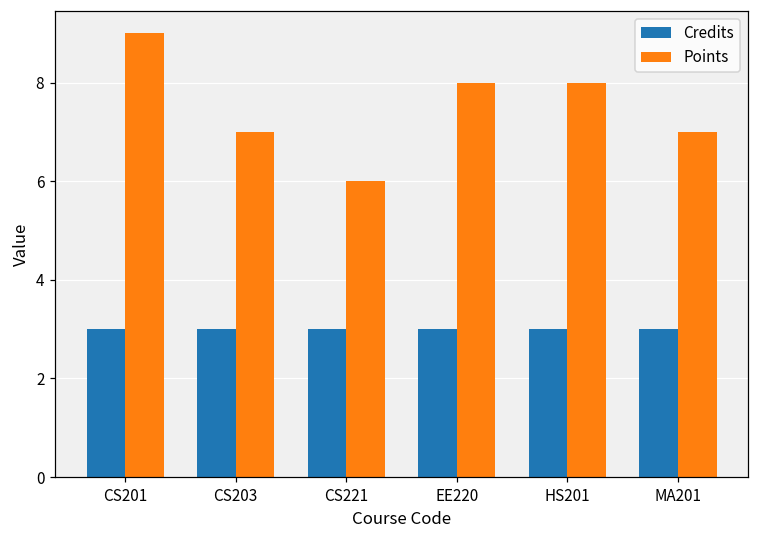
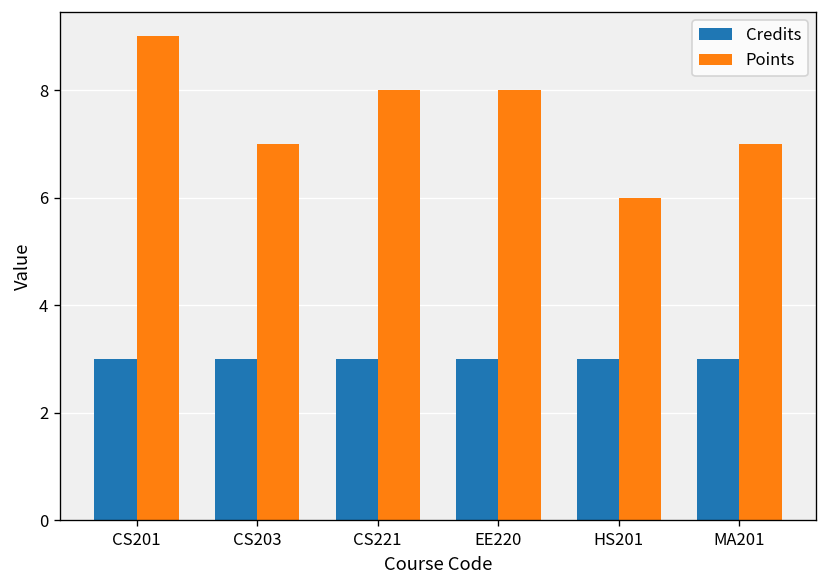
  {
    "Credits": {
      "CS201": 3,
      "CS203": 3,
      "CS221": 3,
      "EE220": 3,
      "HS201": 3,
      "MA201": 3
    },
    "Points": {
      "CS201": 9,
      "CS203": 7,
-     "CS221": 6,
+     "CS221": 8,
      "EE220": 8,
-     "HS201": 8,
+     "HS201": 6,
      "MA201": 7
    }
  }
